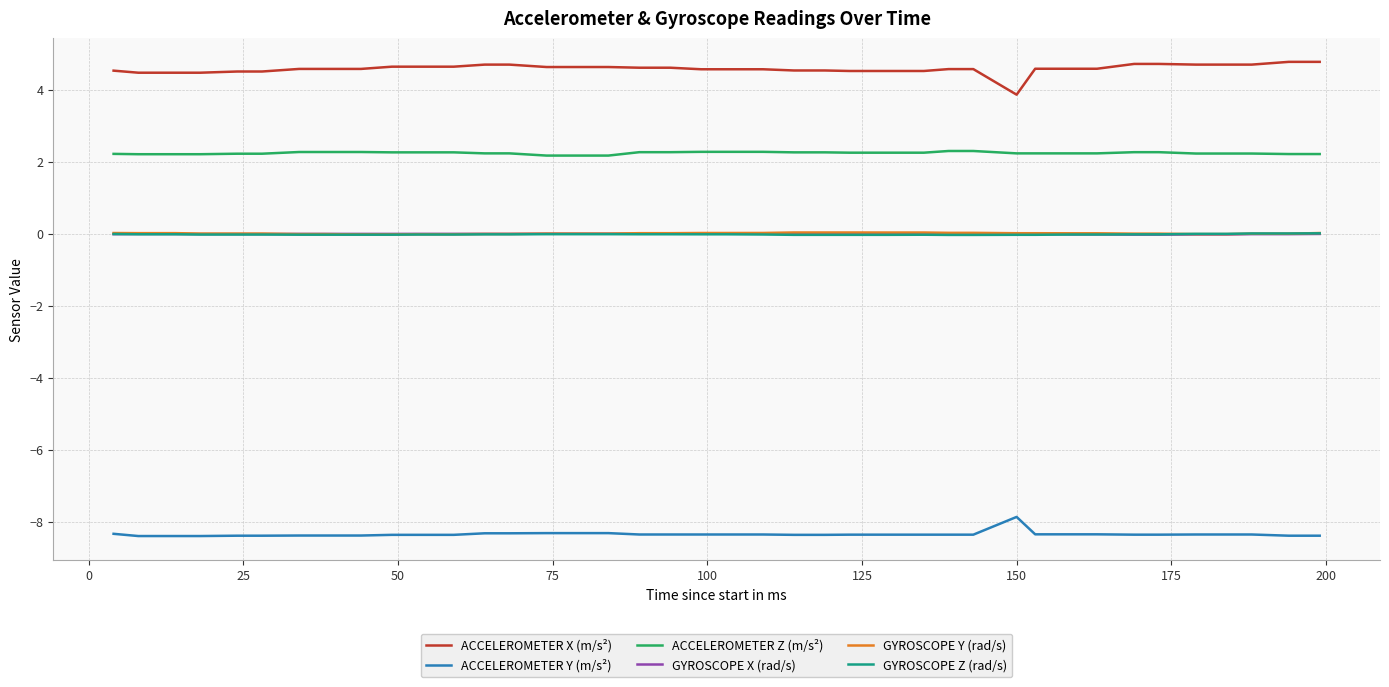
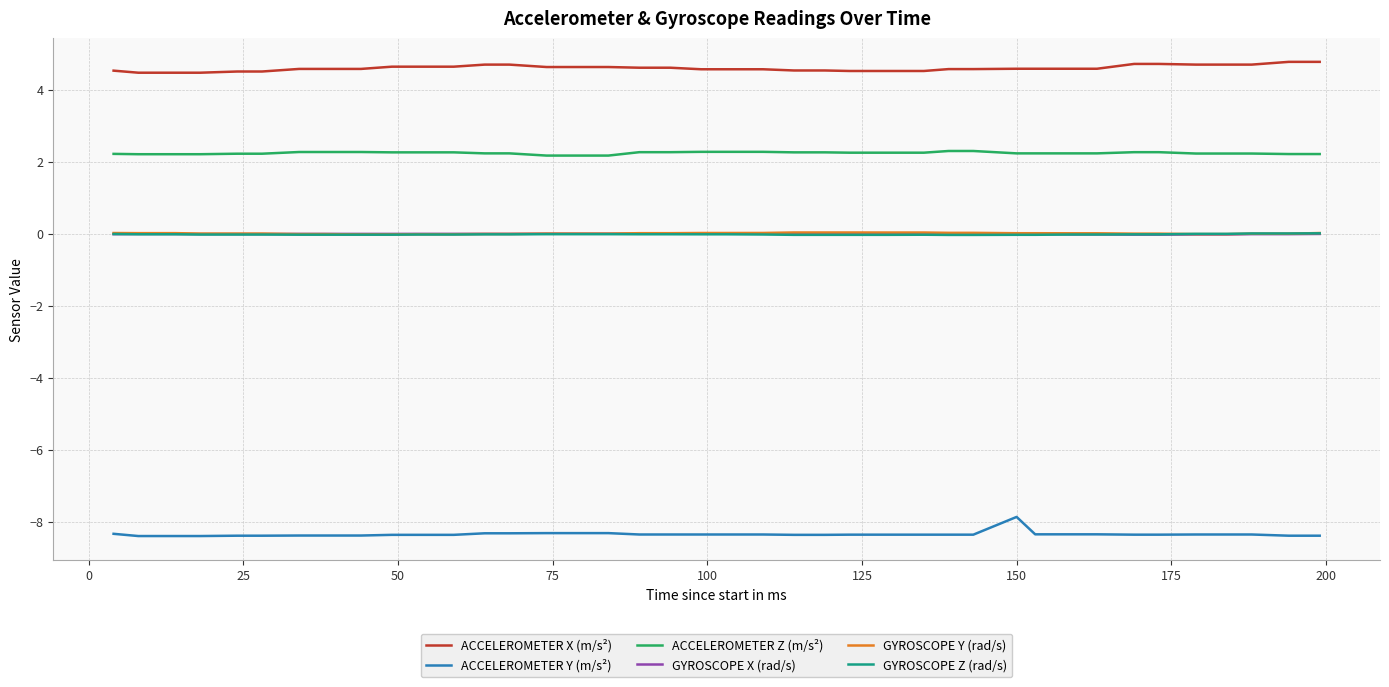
  {
    "ACCELEROMETER X (m/s²)": {
-     "150": 3.9
+     "150": 4.6
    },
    "ACCELEROMETER Y (m/s²)": {
      "150": -7.9
    }
  }
